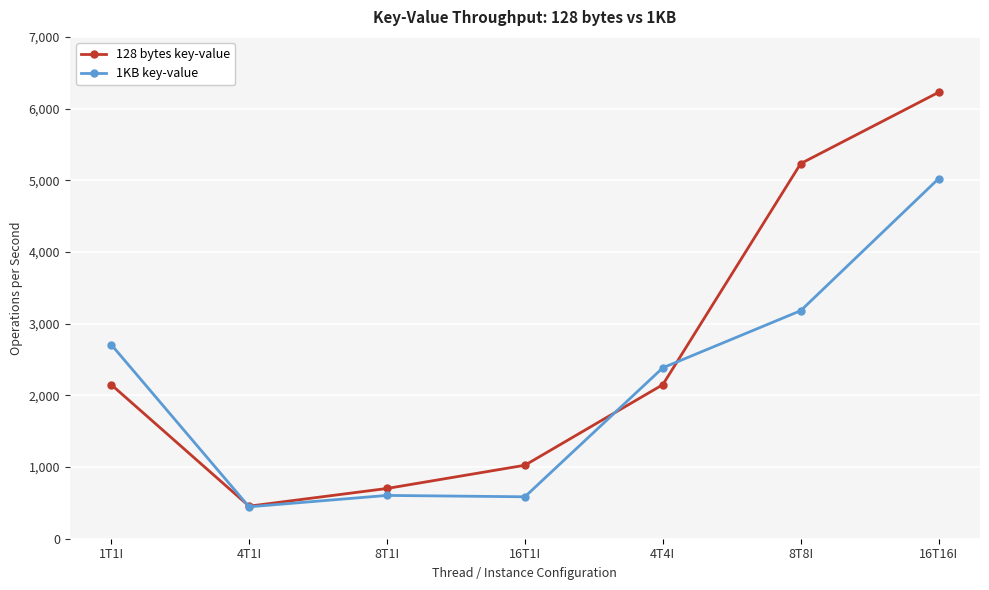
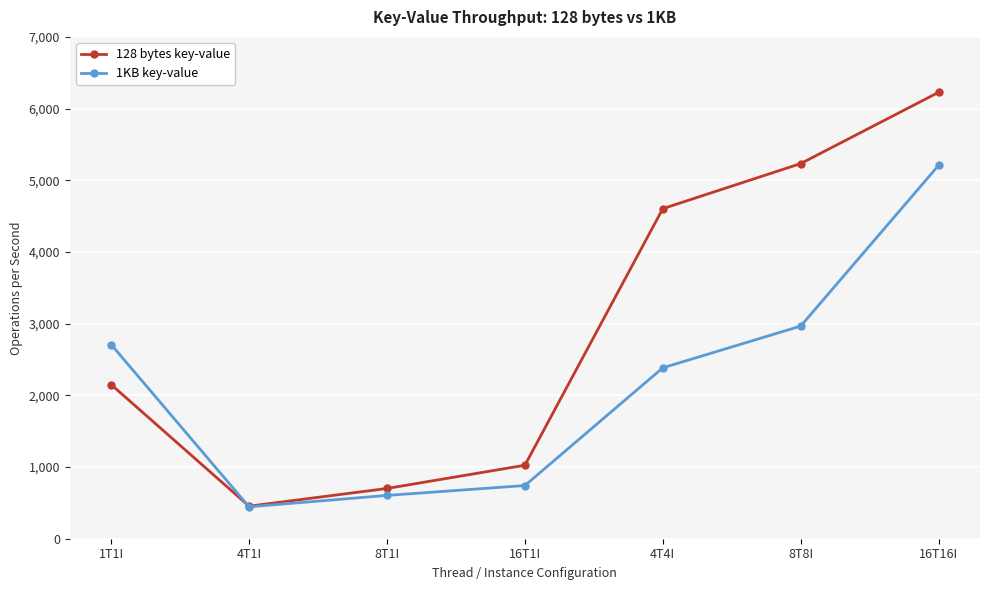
  {
    "128 bytes key-value": {
      "1T1I": "2,200",
      "8T1I": "700",
      "16T1I": "1,000",
-     "4T4I": "2,100",
+     "4T4I": "4,600",
      "8T8I": "5,200",
      "16T16I": "6,200"
    },
    "1KB key-value": {
      "1T1I": "2,700",
      "8T1I": "600",
-     "16T1I": "600",
+     "16T1I": "700",
      "4T4I": "2,400",
-     "8T8I": "3,200",
-     "16T16I": "5,000"
+     "8T8I": "3,000",
+     "16T16I": "5,200"
    }
  }
